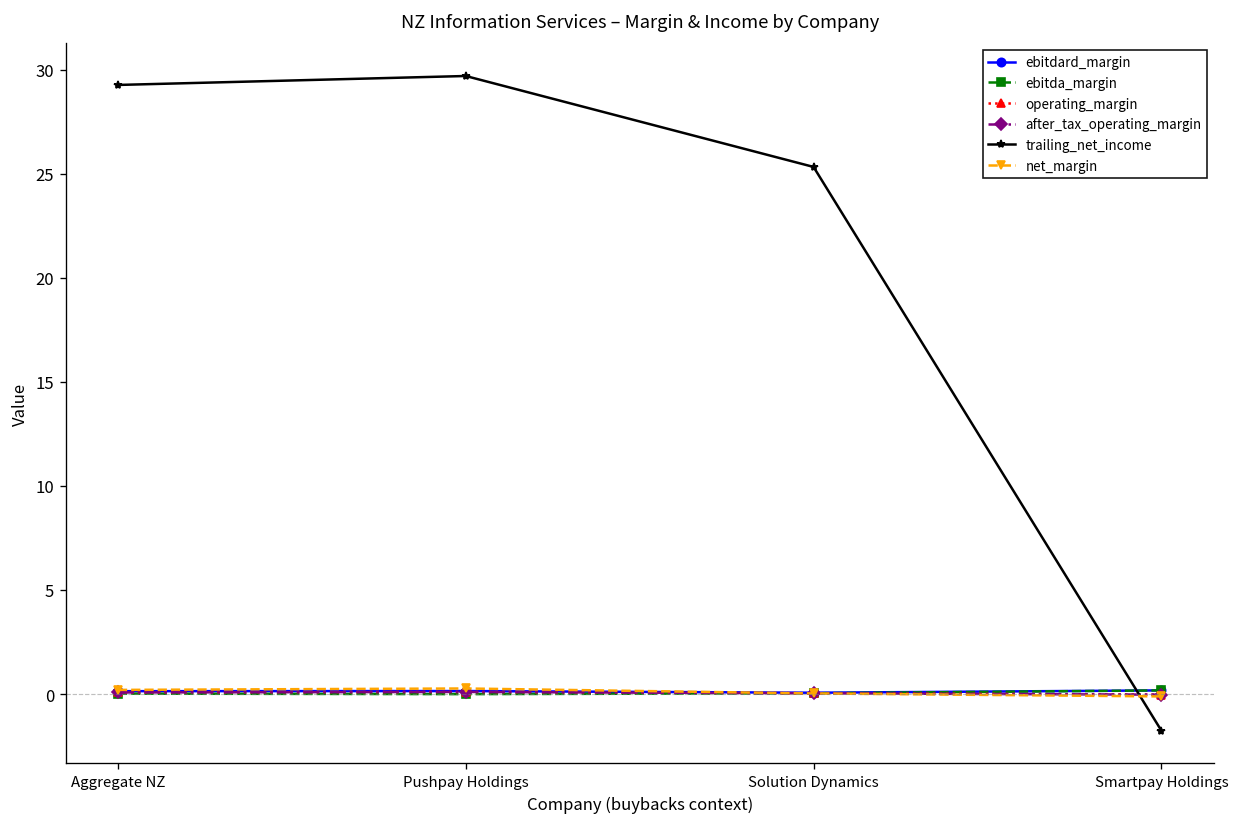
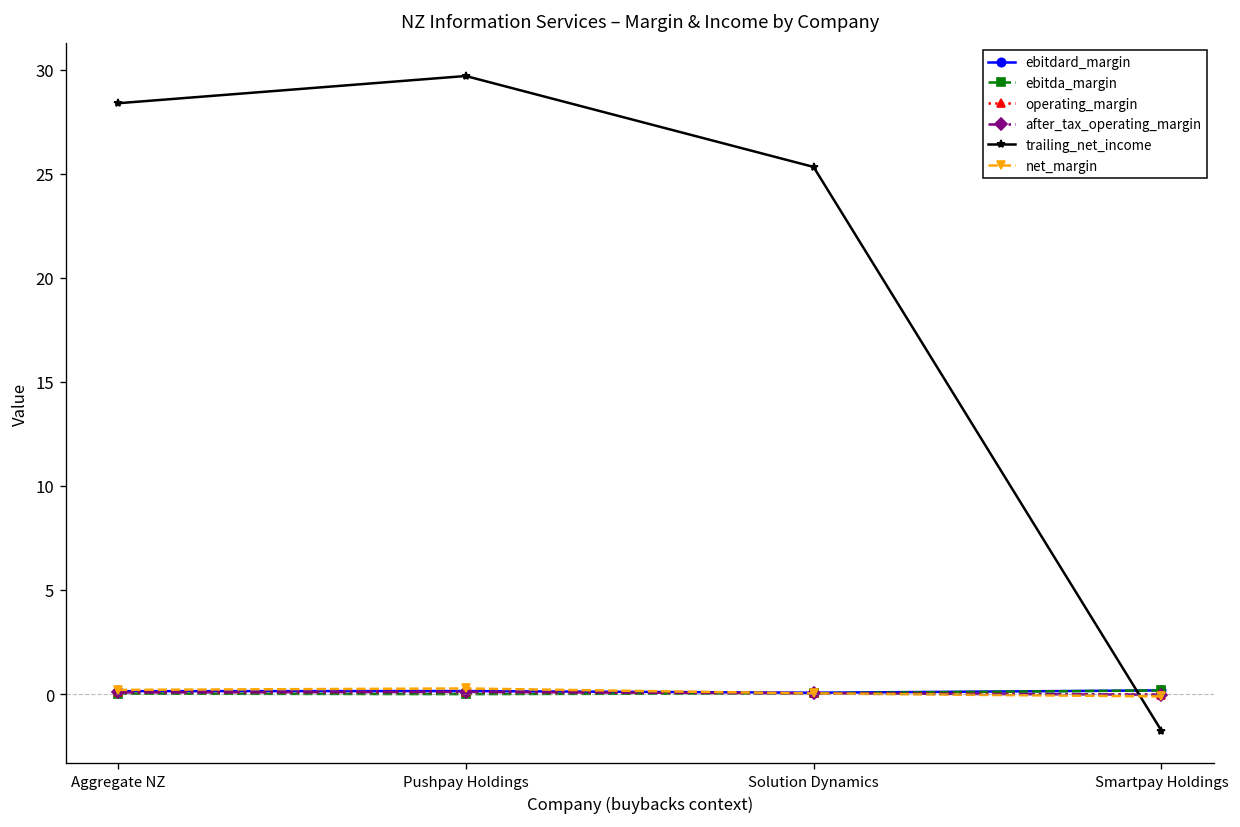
  {
    "trailing_net_income": {
-     "Aggregate NZ": 29.3,
+     "Aggregate NZ": 28.4,
      "Pushpay Holdings": 29.7,
      "Solution Dynamics": 25.3,
      "Smartpay Holdings": -1.8
    }
  }
